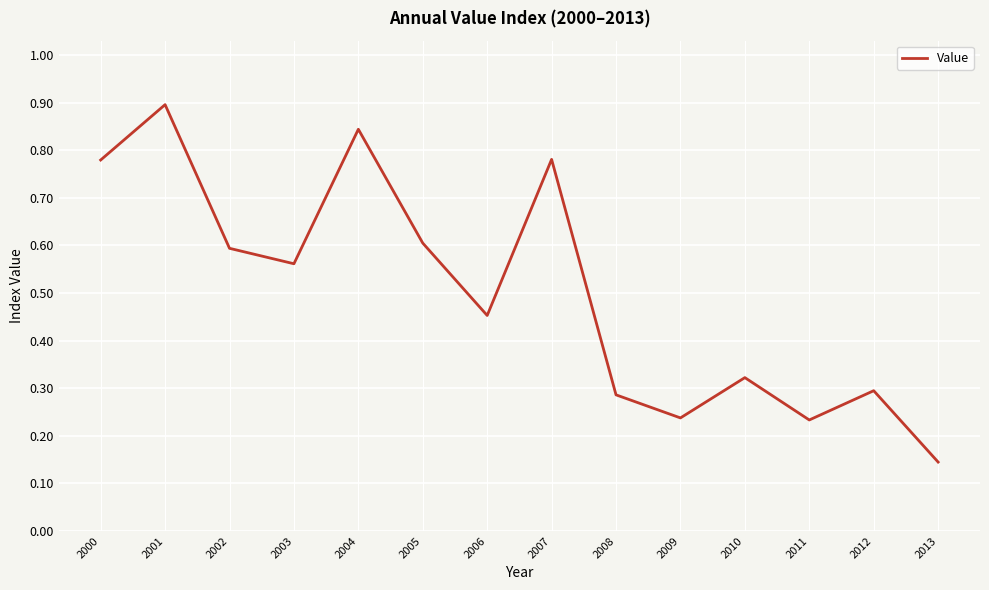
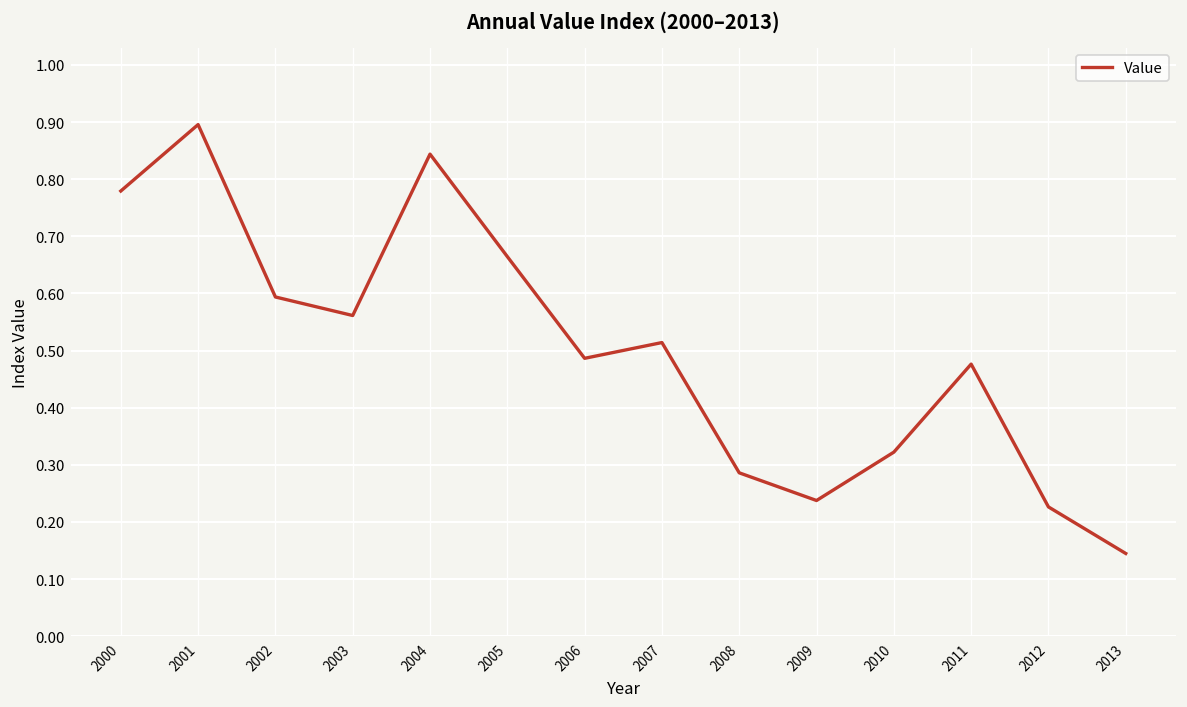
  {
    "2000": 0.78,
    "2001": 0.90,
    "2002": 0.59,
    "2003": 0.56,
    "2004": 0.84,
-   "2005": 0.60,
-   "2006": 0.45,
-   "2007": 0.78,
+   "2005": 0.66,
+   "2006": 0.49,
+   "2007": 0.51,
    "2008": 0.29,
    "2009": 0.24,
    "2010": 0.32,
-   "2011": 0.23,
-   "2012": 0.29,
+   "2011": 0.48,
+   "2012": 0.23,
    "2013": 0.14
  }
